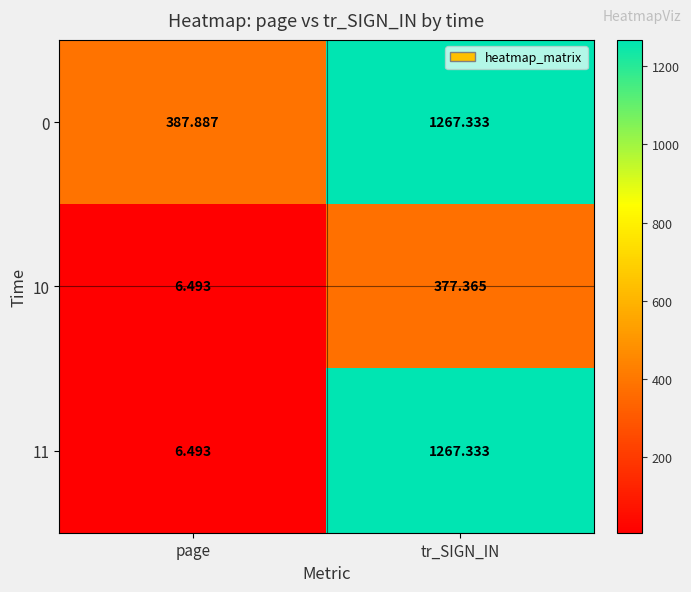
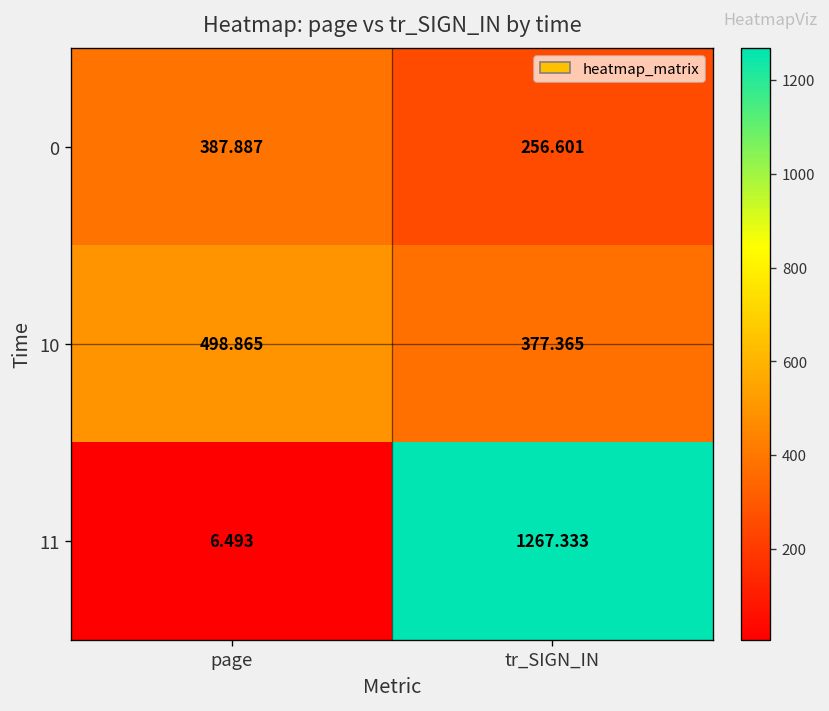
  {
    "0": {
      "page": 387.887,
-     "tr_SIGN_IN": 1267.333
+     "tr_SIGN_IN": 256.601
    },
    "10": {
-     "page": 6.493,
+     "page": 498.865,
      "tr_SIGN_IN": 377.365
    },
    "11": {
      "page": 6.493,
      "tr_SIGN_IN": 1267.333
    }
  }
